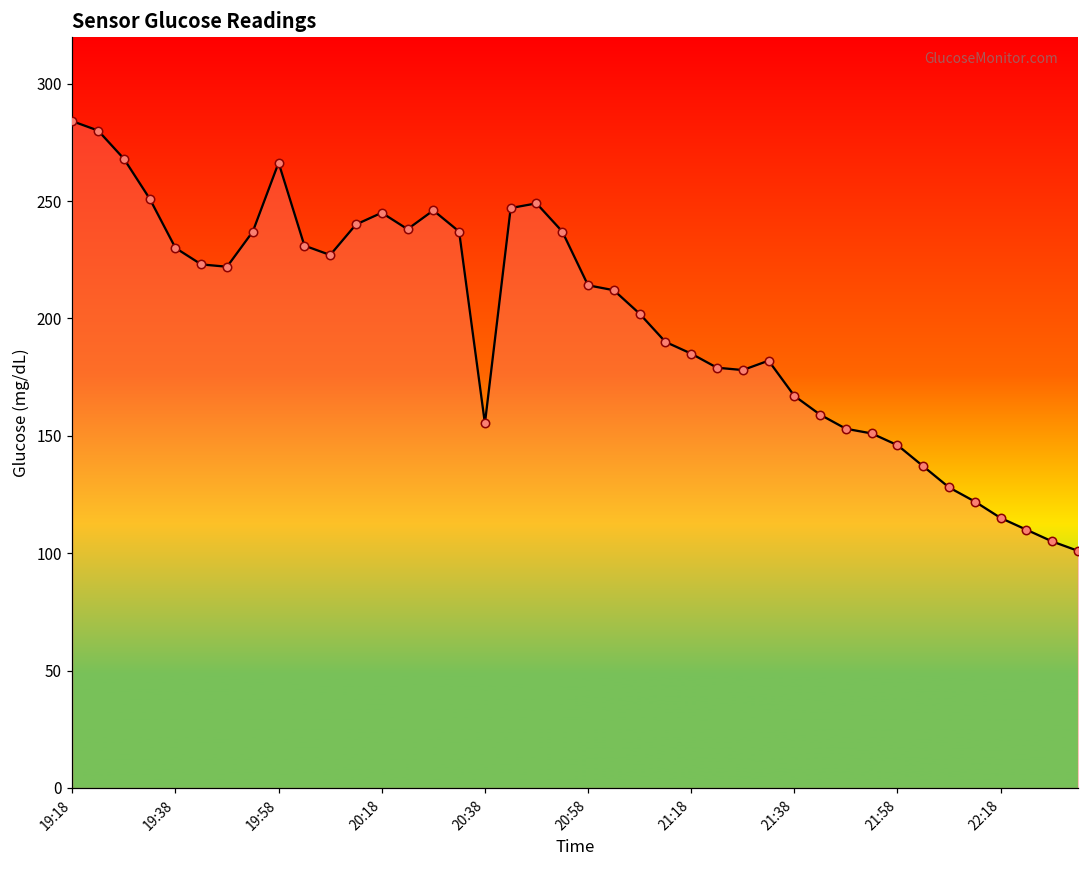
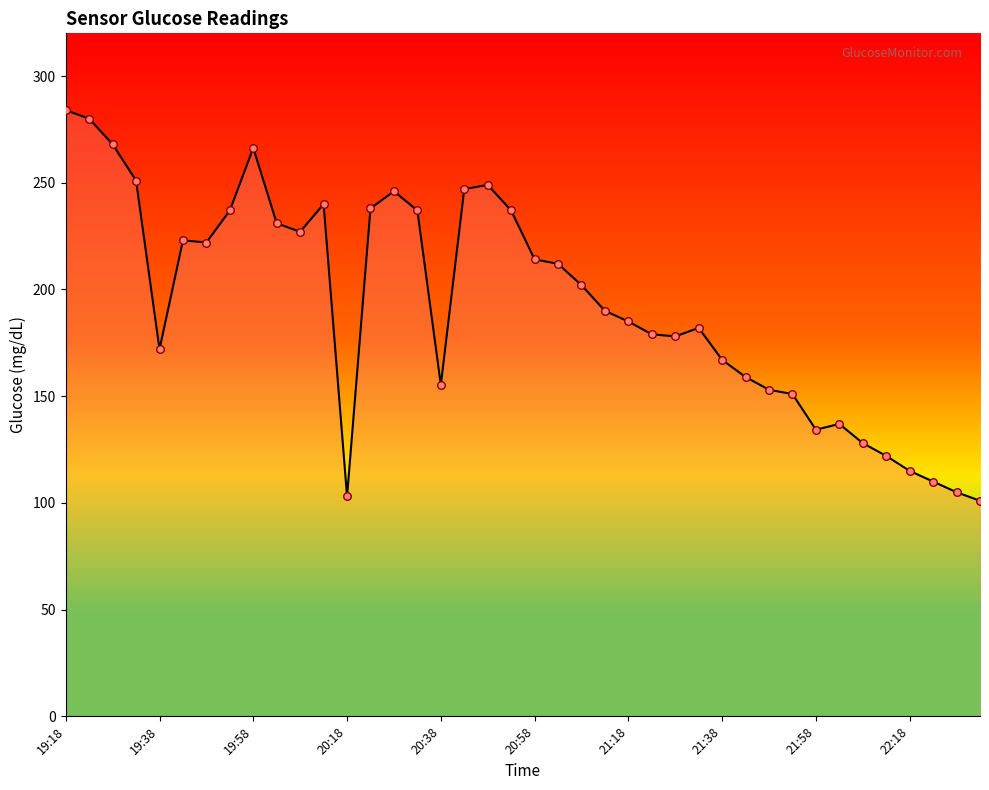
  {
    "19:18": 284,
-   "19:38": 230,
+   "19:38": 172,
    "19:58": 266,
-   "20:18": 245,
+   "20:18": 103,
    "20:38": 155,
    "20:58": 214,
    "21:18": 185,
    "21:38": 167,
-   "21:58": 146,
+   "21:58": 134,
    "22:18": 115
  }
